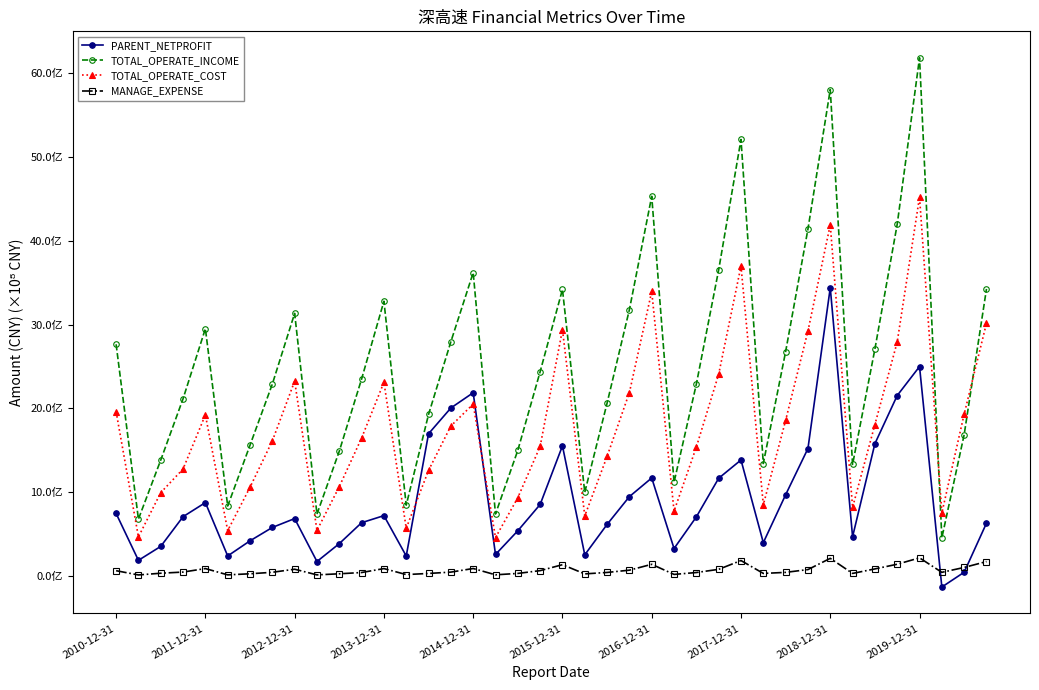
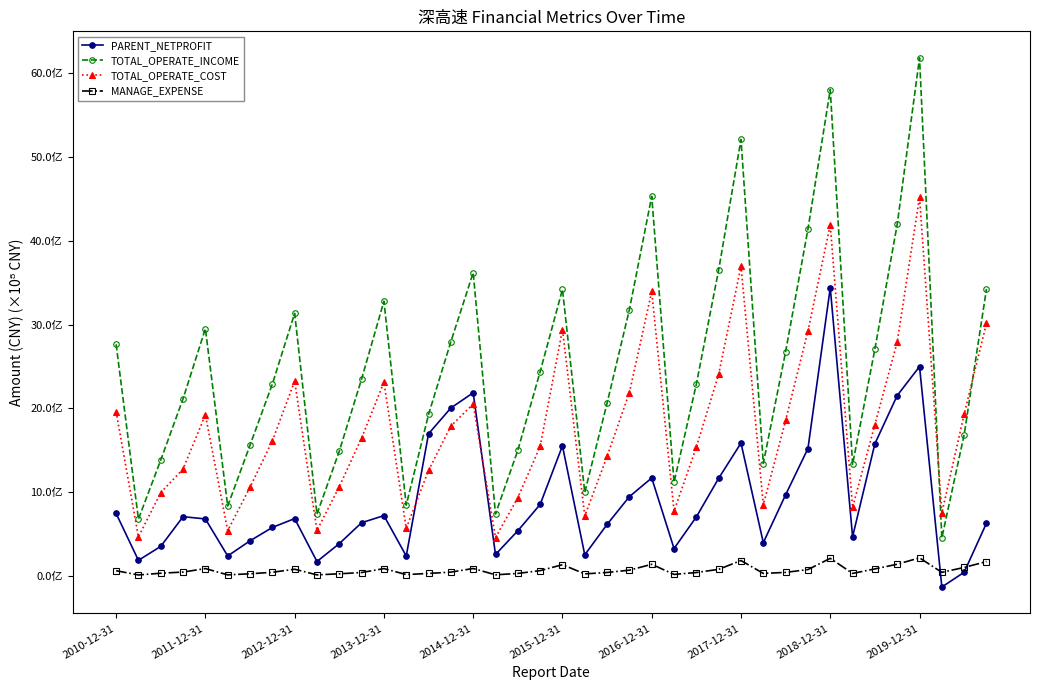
  {
    "PARENT_NETPROFIT": {
      "2010-12-31": "7亿",
-     "2011-12-31": "9亿",
+     "2011-12-31": "7亿",
      "2012-12-31": "7亿",
      "2013-12-31": "7亿",
      "2014-12-31": "22亿",
      "2015-12-31": "16亿",
      "2016-12-31": "12亿",
-     "2017-12-31": "14亿",
+     "2017-12-31": "16亿",
      "2018-12-31": "34亿",
      "2019-12-31": "25亿"
    },
    "TOTAL_OPERATE_INCOME": {
      "2010-12-31": "28亿",
      "2011-12-31": "30亿",
      "2012-12-31": "31亿",
      "2013-12-31": "33亿",
      "2014-12-31": "36亿",
      "2015-12-31": "34亿",
      "2016-12-31": "45亿",
      "2017-12-31": "52亿",
      "2018-12-31": "58亿",
      "2019-12-31": "62亿"
    },
    "TOTAL_OPERATE_COST": {
      "2010-12-31": "20亿",
      "2011-12-31": "19亿",
      "2012-12-31": "23亿",
      "2013-12-31": "23亿",
      "2014-12-31": "21亿",
      "2015-12-31": "29亿",
      "2016-12-31": "34亿",
      "2017-12-31": "37亿",
      "2018-12-31": "42亿",
      "2019-12-31": "45亿"
    },
    "MANAGE_EXPENSE": {
      "2010-12-31": "1亿",
      "2011-12-31": "1亿",
      "2012-12-31": "1亿",
      "2013-12-31": "1亿",
      "2014-12-31": "1亿",
      "2015-12-31": "1亿",
      "2016-12-31": "1亿",
      "2017-12-31": "2亿",
      "2018-12-31": "2亿",
      "2019-12-31": "2亿"
    }
  }
